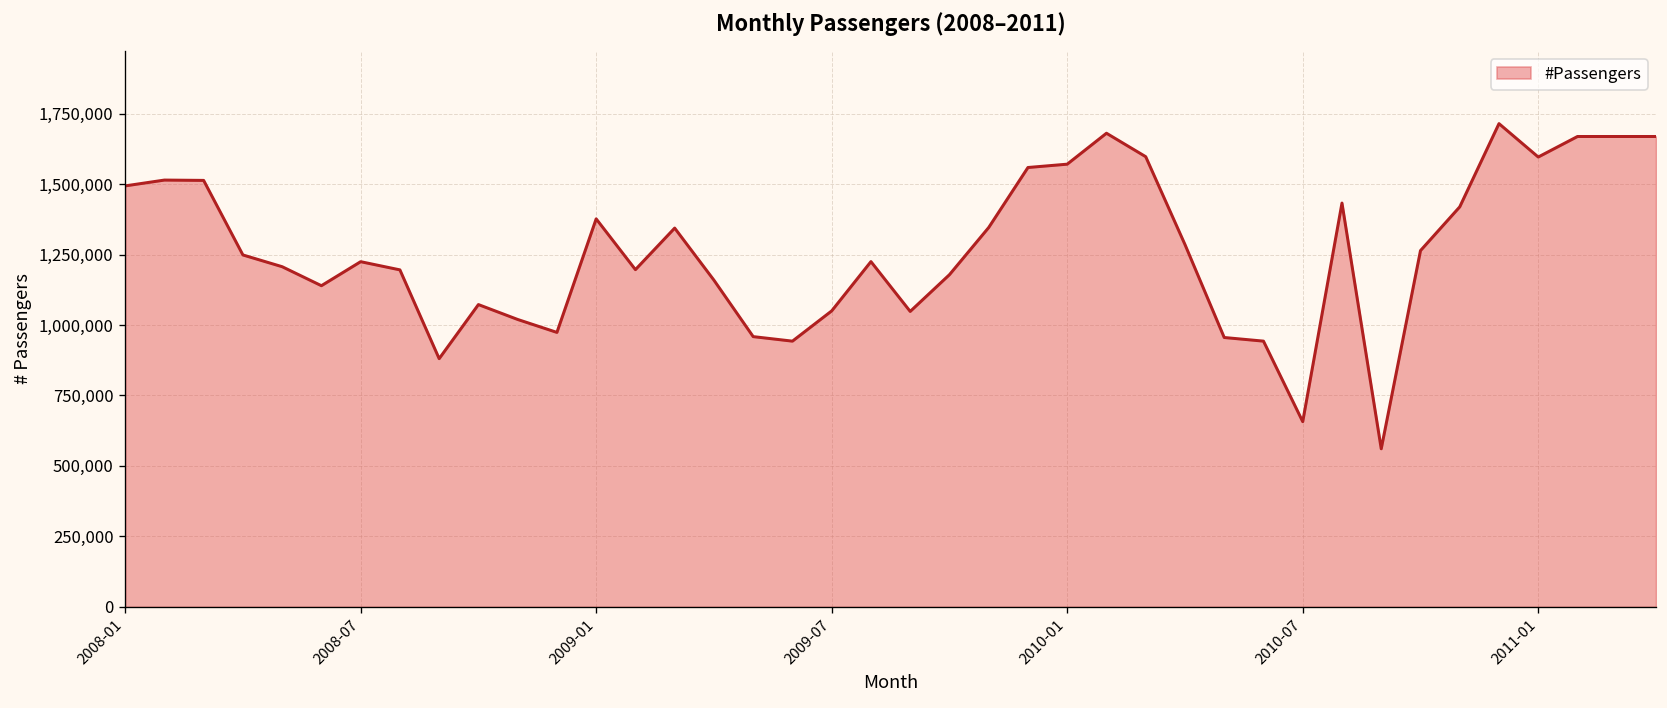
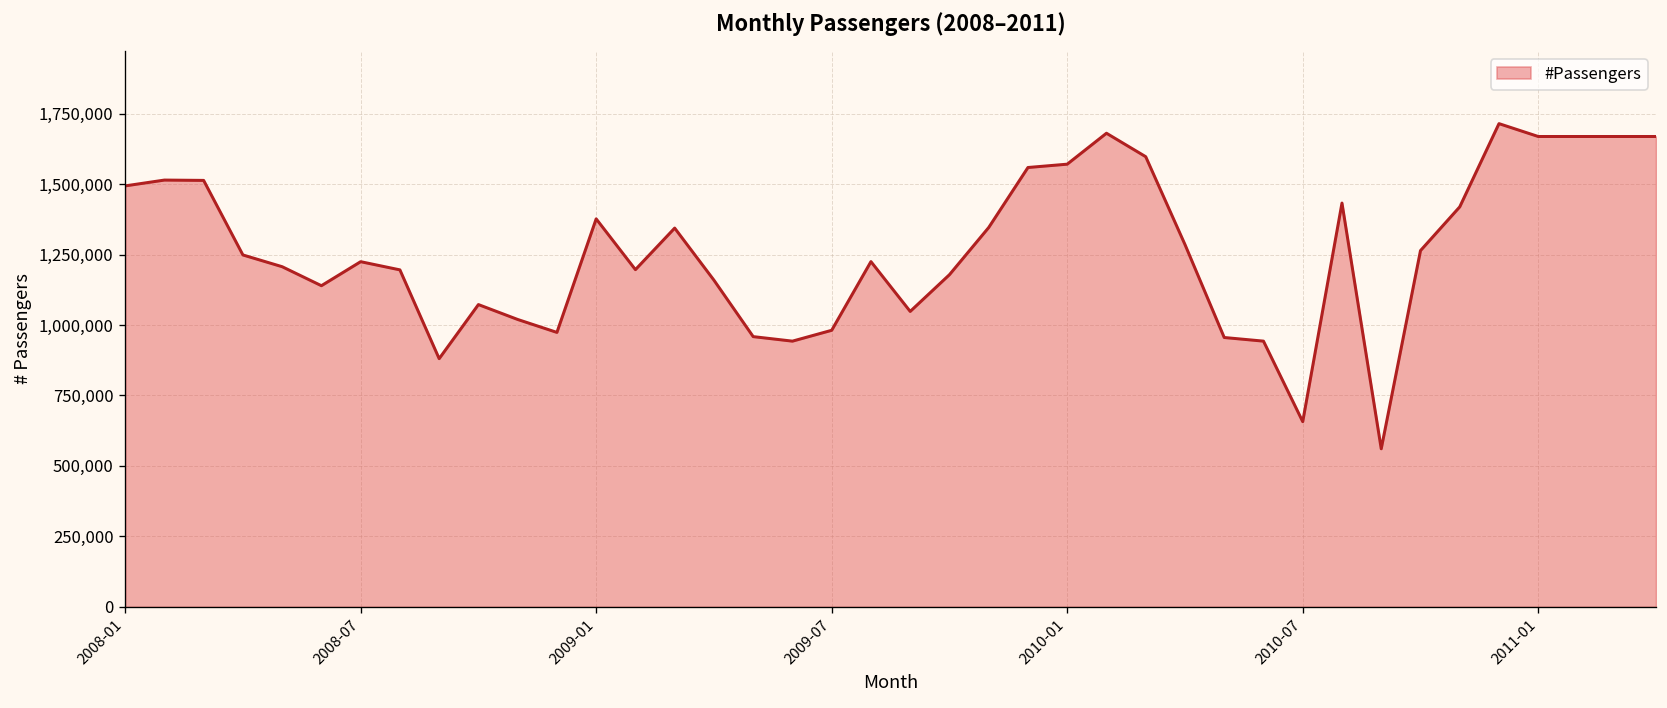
  {
    "2008-01": "1,490,000",
    "2008-07": "1,220,000",
    "2009-01": "1,380,000",
-   "2009-07": "1,050,000",
+   "2009-07": "980,000",
    "2010-01": "1,570,000",
    "2010-07": "660,000",
-   "2011-01": "1,600,000"
+   "2011-01": "1,670,000"
  }
